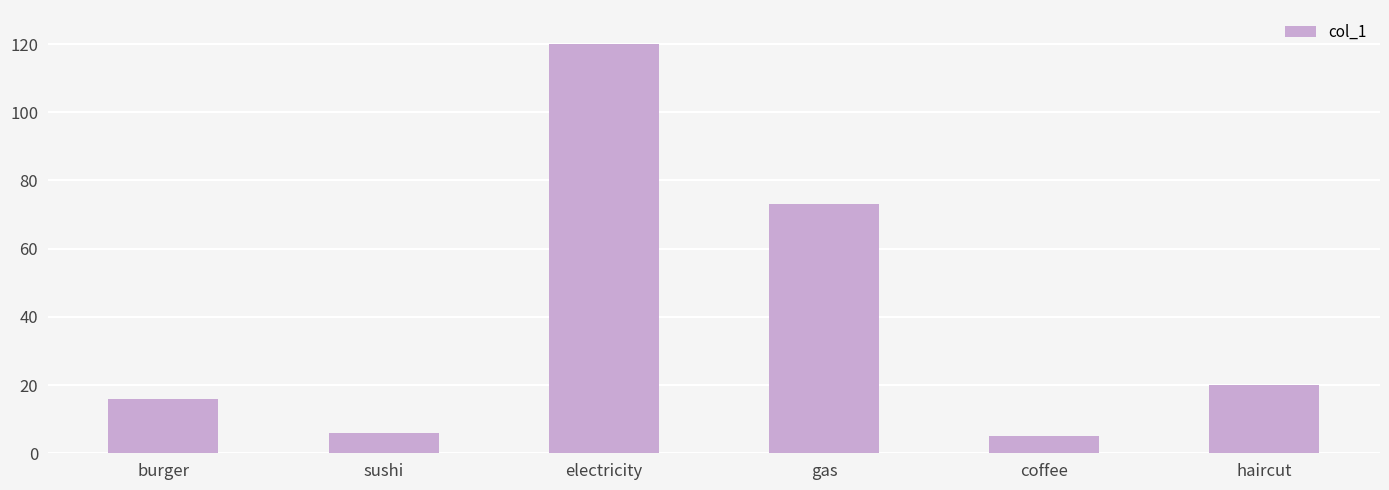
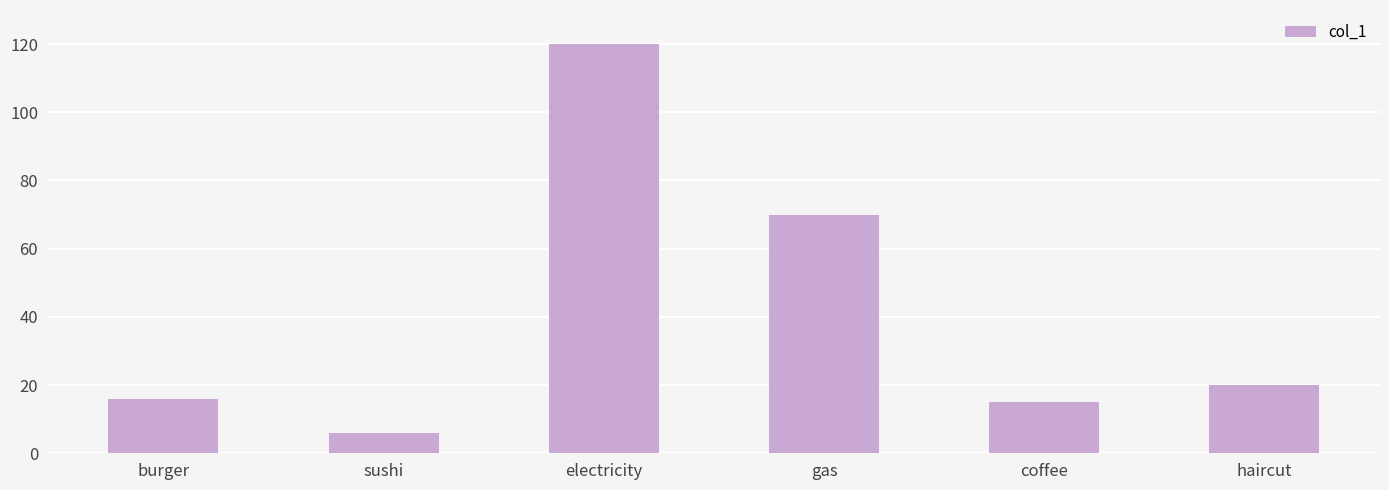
  {
    "burger": 16,
    "sushi": 6,
    "electricity": 120,
-   "gas": 73,
-   "coffee": 5,
+   "gas": 70,
+   "coffee": 15,
    "haircut": 20
  }
